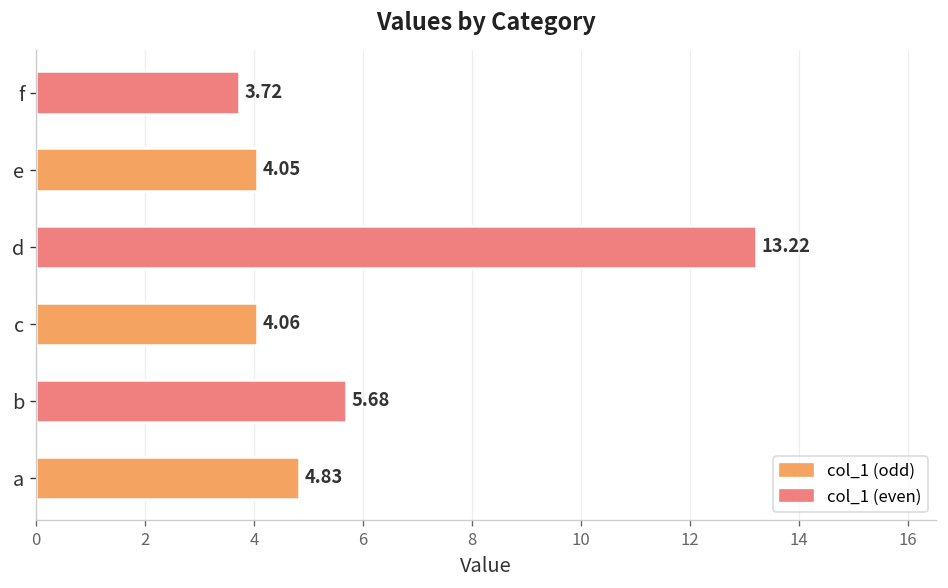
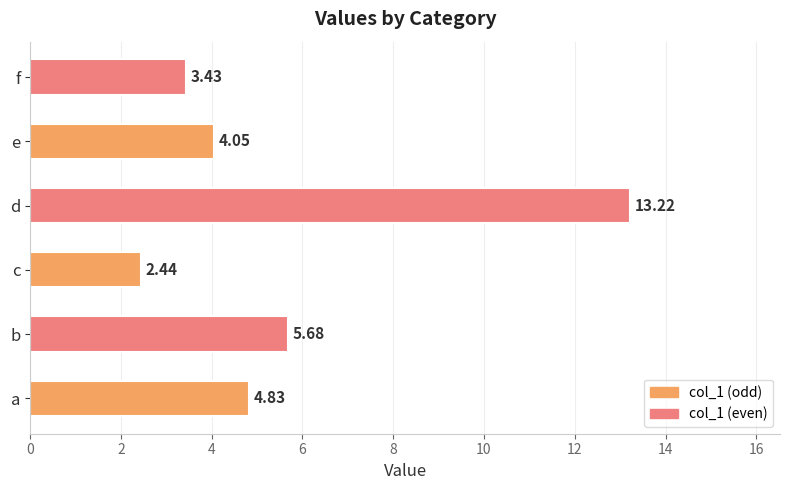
  {
-   "f": 3.72,
+   "f": 3.43,
    "e": 4.05,
    "d": 13.22,
-   "c": 4.06,
+   "c": 2.44,
    "b": 5.68,
    "a": 4.83
  }
